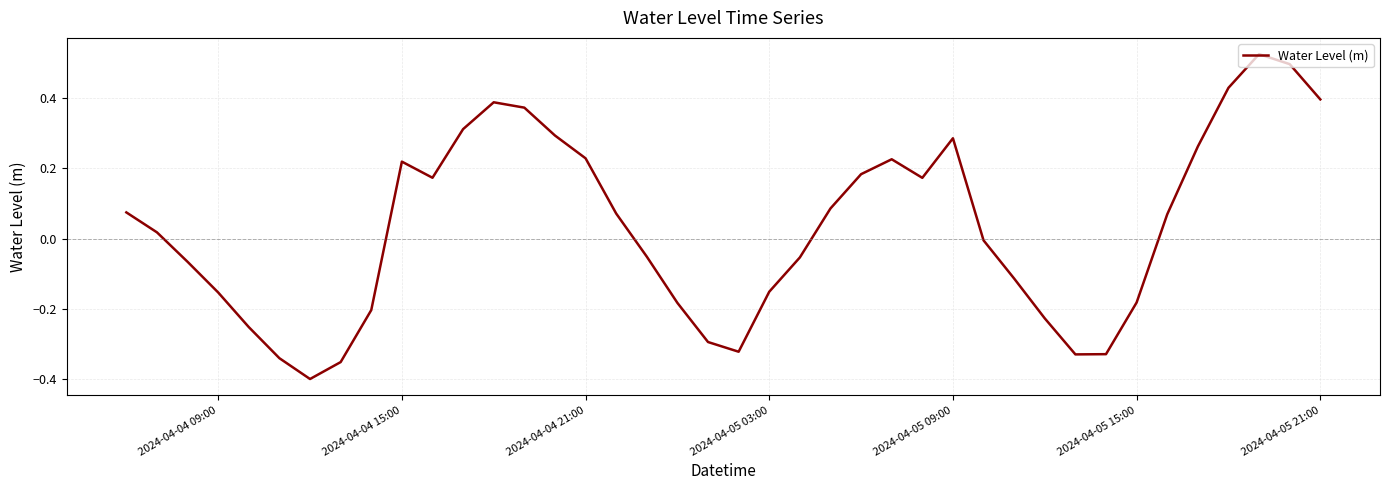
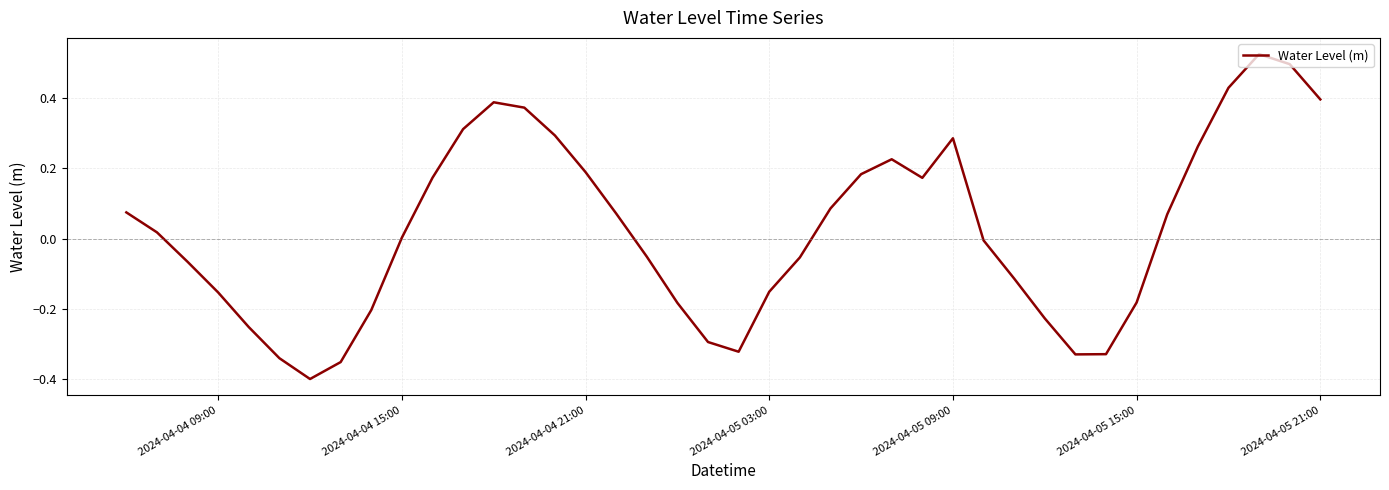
  {
    "2024-04-04 09:00": -0.15,
-   "2024-04-04 15:00": 0.22,
-   "2024-04-04 21:00": 0.23,
+   "2024-04-04 15:00": 0.00,
+   "2024-04-04 21:00": 0.19,
    "2024-04-05 03:00": -0.15,
    "2024-04-05 09:00": 0.29,
    "2024-04-05 15:00": -0.18,
    "2024-04-05 21:00": 0.40
  }
